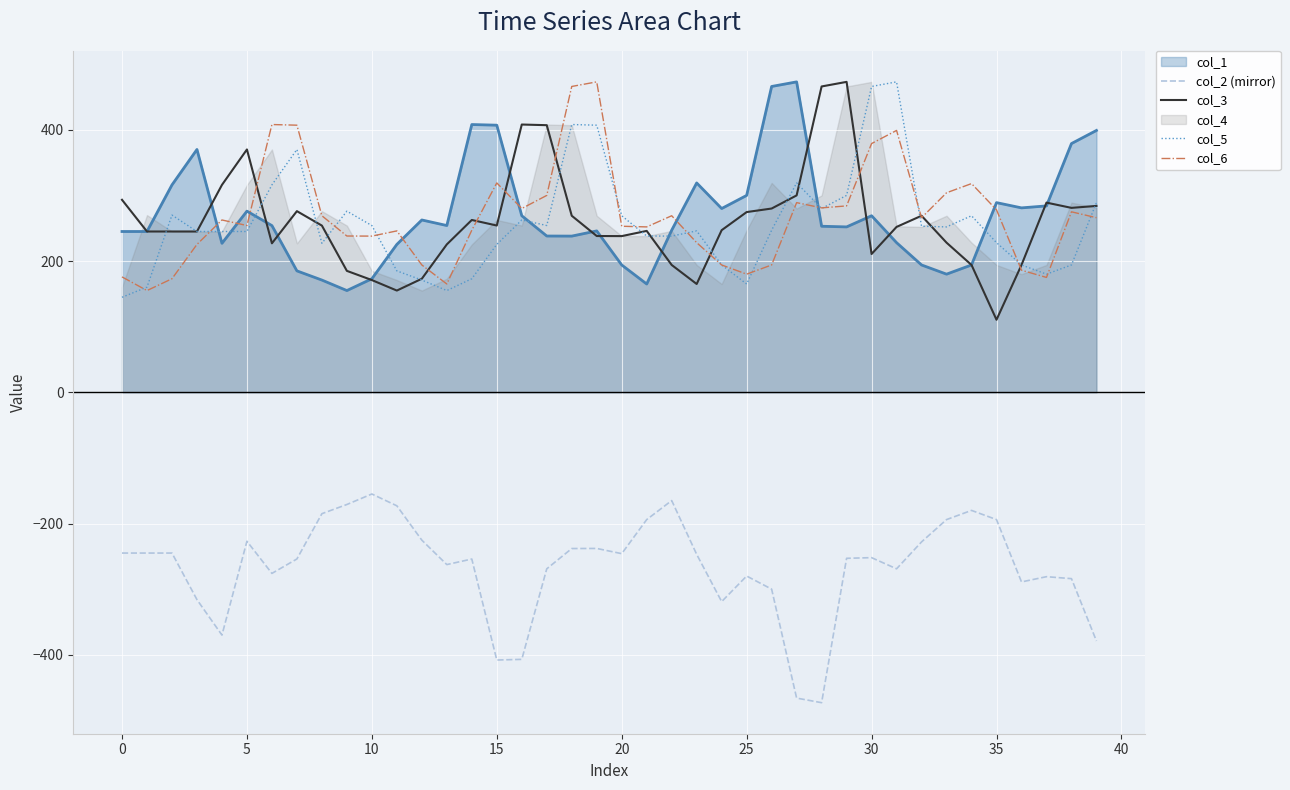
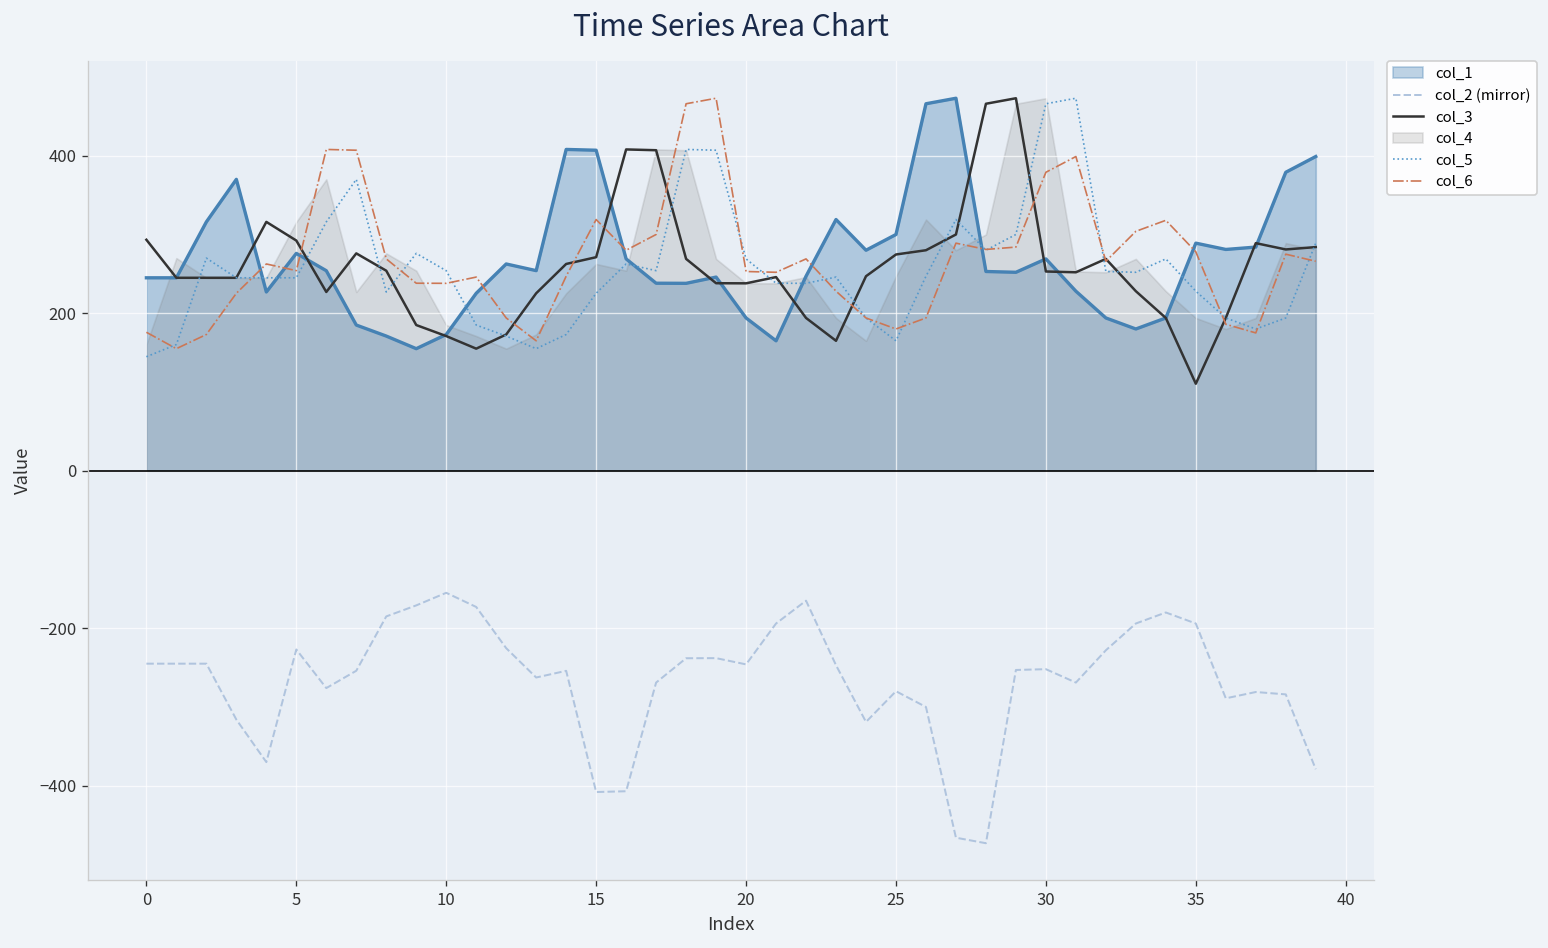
  {
    "col_3": {
      "0": 290,
-     "5": 370,
-     "15": 250,
+     "5": 290,
+     "15": 270,
      "25": 270,
-     "30": 210,
+     "30": 250,
      "35": 110
    },
    "col_6": {
      "0": 180,
      "5": 250,
      "10": 240,
      "15": 320,
      "20": 250,
      "25": 180,
      "30": 380,
      "35": 280
    }
  }
